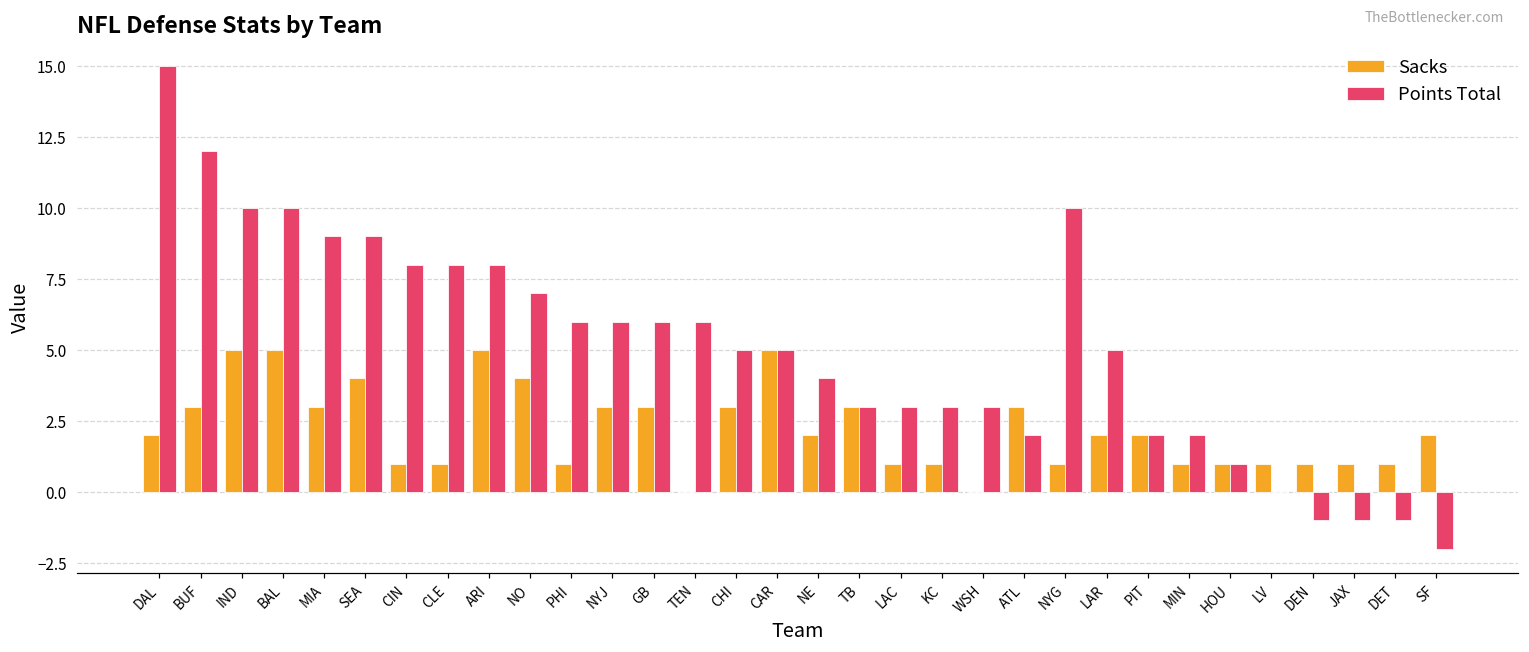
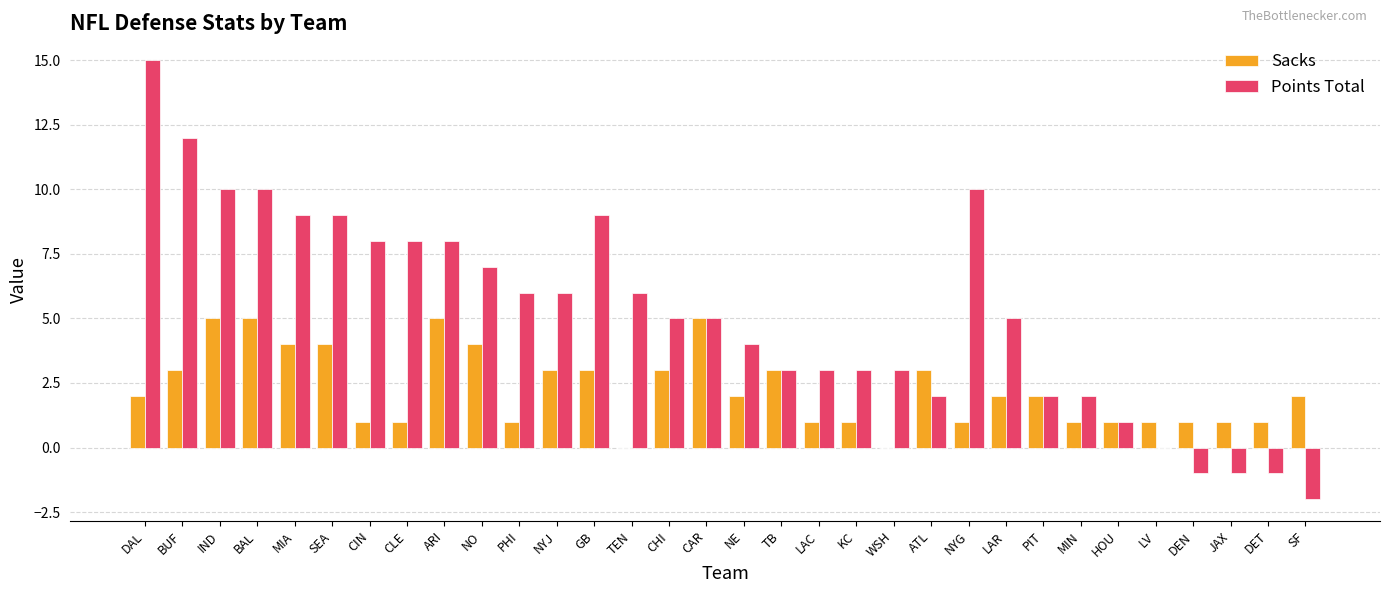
  {
    "Sacks": {
      "DAL": 2,
      "BUF": 3,
      "IND": 5,
      "BAL": 5,
-     "MIA": 3,
+     "MIA": 4,
      "SEA": 4,
      "CIN": 1,
      "CLE": 1,
      "ARI": 5,
      "NO": 4,
      "PHI": 1,
      "NYJ": 3,
      "GB": 3,
      "TEN": 0,
      "CHI": 3,
      "CAR": 5,
      "NE": 2,
      "TB": 3,
      "LAC": 1,
      "KC": 1,
      "WSH": 0,
      "ATL": 3,
      "NYG": 1,
      "LAR": 2,
      "PIT": 2,
      "MIN": 1,
      "HOU": 1,
      "LV": 1,
      "DEN": 1,
      "JAX": 1,
      "DET": 1,
      "SF": 2
    },
    "Points Total": {
      "DAL": 15,
      "BUF": 12,
      "IND": 10,
      "BAL": 10,
      "MIA": 9,
      "SEA": 9,
      "CIN": 8,
      "CLE": 8,
      "ARI": 8,
      "NO": 7,
      "PHI": 6,
      "NYJ": 6,
-     "GB": 6,
+     "GB": 9,
      "TEN": 6,
      "CHI": 5,
      "CAR": 5,
      "NE": 4,
      "TB": 3,
      "LAC": 3,
      "KC": 3,
      "WSH": 3,
      "ATL": 2,
      "NYG": 10,
      "LAR": 5,
      "PIT": 2,
      "MIN": 2,
      "HOU": 1,
      "LV": 0,
      "DEN": -1,
      "JAX": -1,
      "DET": -1,
      "SF": -2
    }
  }
